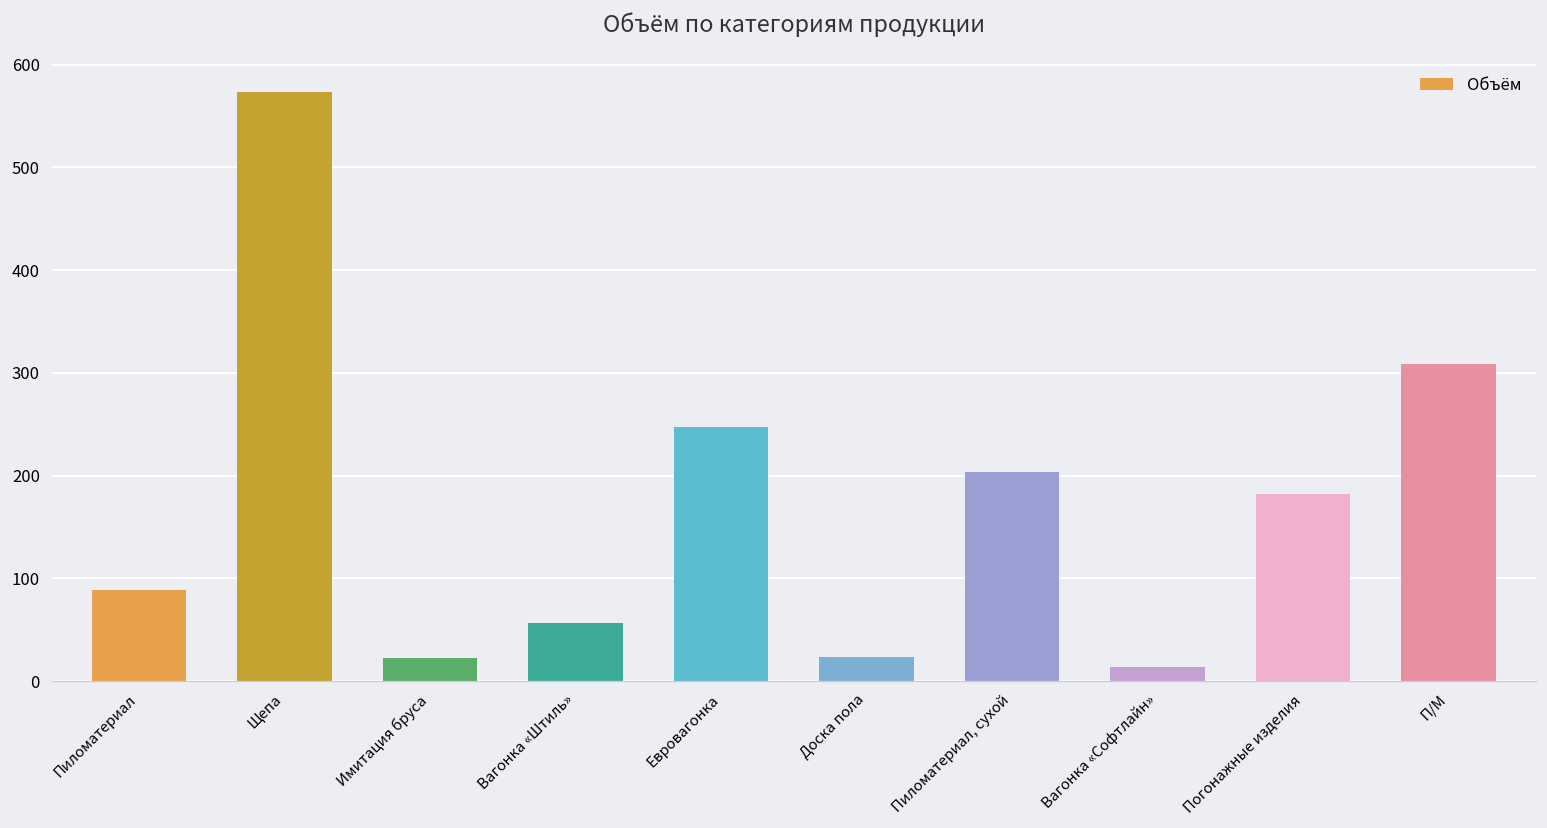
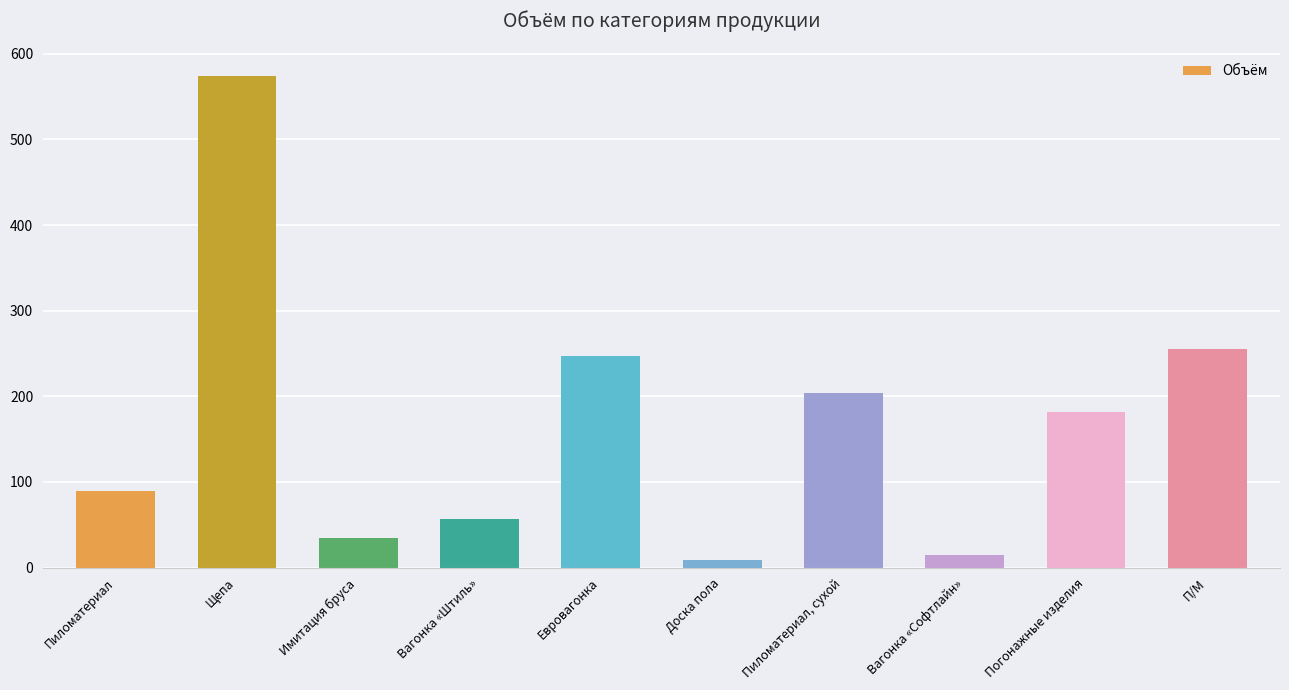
  {
    "Пиломатериал": 90,
    "Щепа": 570,
-   "Имитация бруса": 20,
+   "Имитация бруса": 30,
    "Вагонка «Штиль»": 60,
    "Евровагонка": 250,
-   "Доска пола": 20,
+   "Доска пола": 10,
    "Пиломатериал, сухой": 200,
    "Вагонка «Софтлайн»": 10,
    "Погонажные изделия": 180,
-   "П/М": 310
+   "П/М": 260
  }
